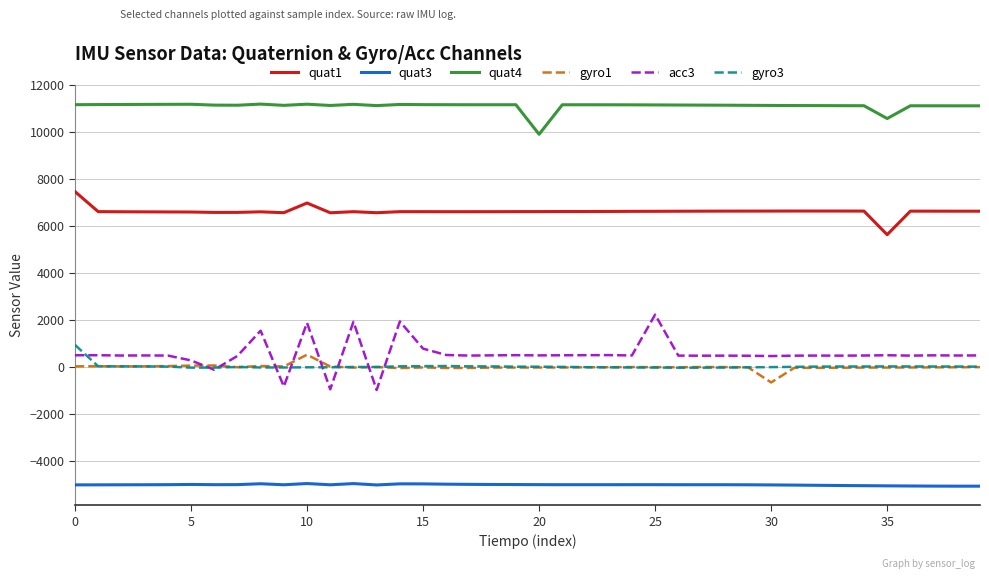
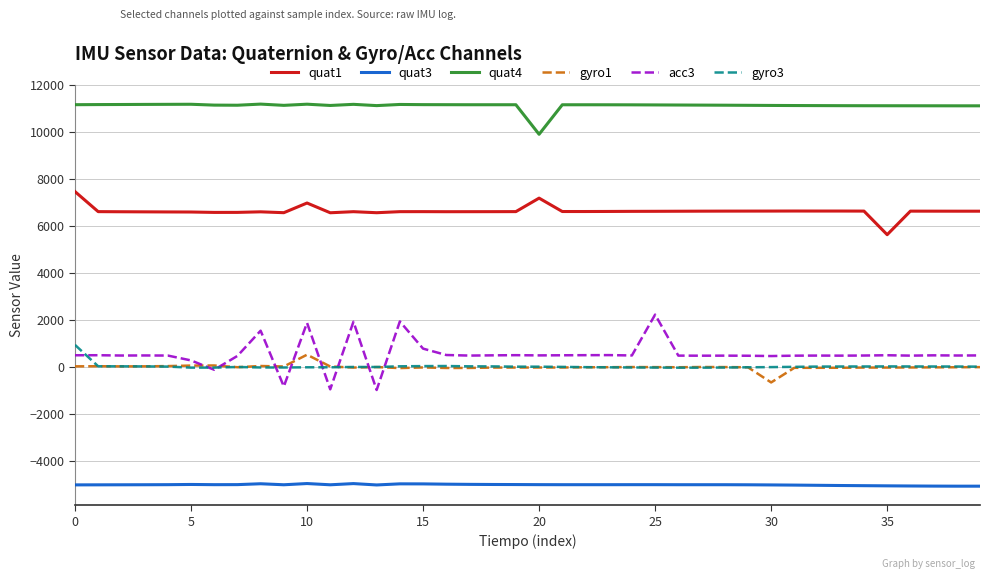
  {
    "quat1": {
      "0": 7500,
      "5": 6600,
      "10": 7000,
      "15": 6600,
-     "20": 6600,
+     "20": 7200,
      "25": 6600,
      "30": 6600,
      "35": 5600
    },
    "quat3": {
      "0": -5000,
      "5": -5000,
      "10": -5000,
      "15": -5000,
      "20": -5000,
      "25": -5000,
      "30": -5000,
      "35": -5100
    },
    "quat4": {
      "0": 11200,
      "5": 11200,
      "10": 11200,
      "15": 11200,
      "20": 9900,
      "25": 11200,
      "30": 11100,
-     "35": 10600
+     "35": 11100
    },
    "gyro1": {
      "0": 0,
      "10": 500,
      "30": -700
    },
    "acc3": {
      "0": 500,
      "5": 300,
      "10": 1900,
      "15": 800,
      "20": 500,
      "25": 2200,
      "30": 500,
      "35": 500
    },
    "gyro3": {
      "0": 900,
      "10": 0,
      "30": 0
    }
  }
